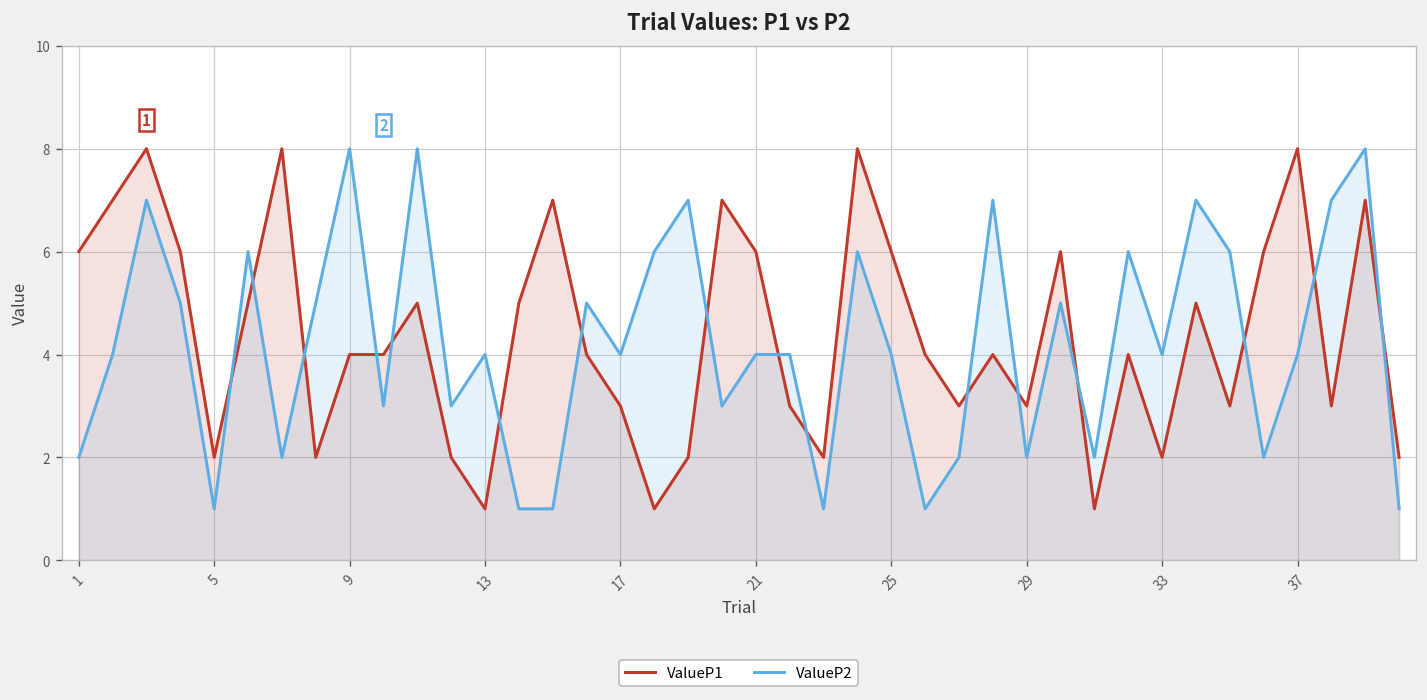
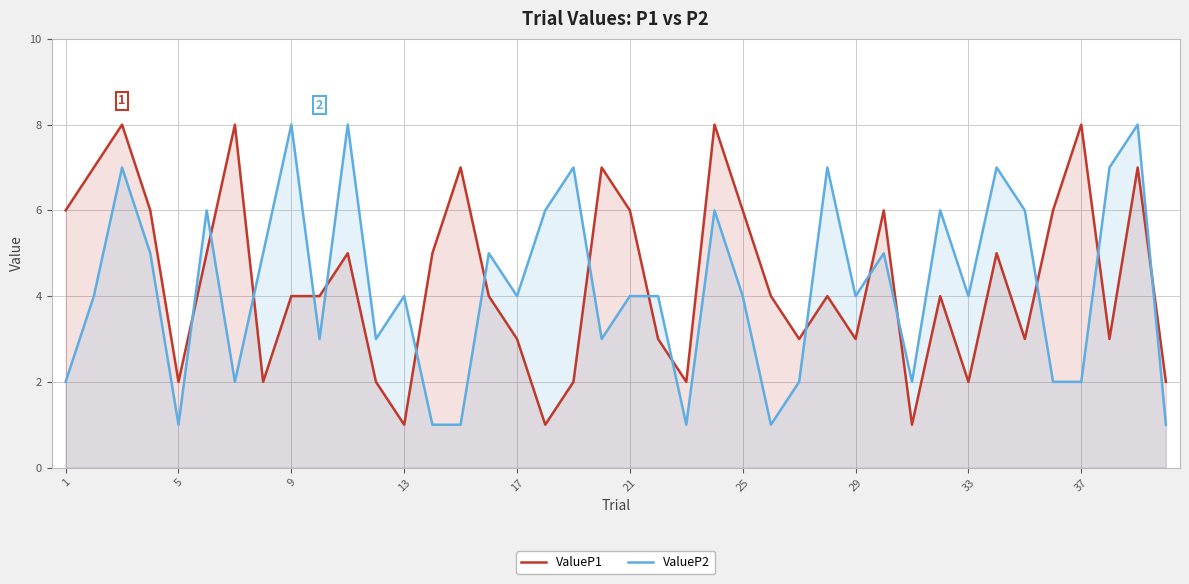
  {
    "ValueP1": {
      "1": 6,
      "5": 2,
      "9": 4,
      "13": 1,
      "17": 3,
      "21": 6,
      "25": 6,
      "29": 3,
      "33": 2,
      "37": 8
    },
    "ValueP2": {
      "1": 2,
      "5": 1,
      "9": 8,
      "13": 4,
      "17": 4,
      "21": 4,
      "25": 4,
-     "29": 2,
+     "29": 4,
      "33": 4,
-     "37": 4
+     "37": 2
    }
  }
